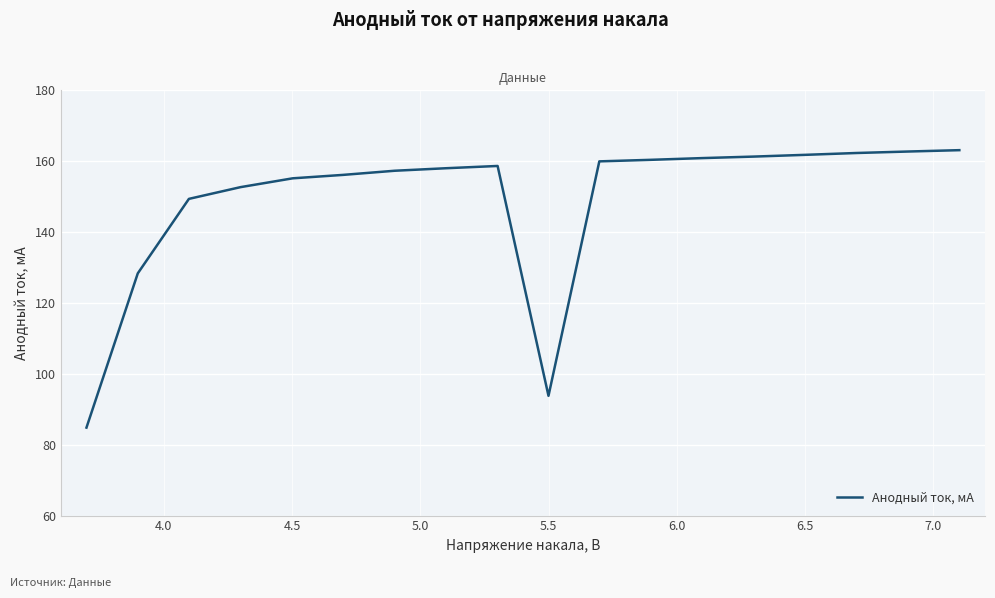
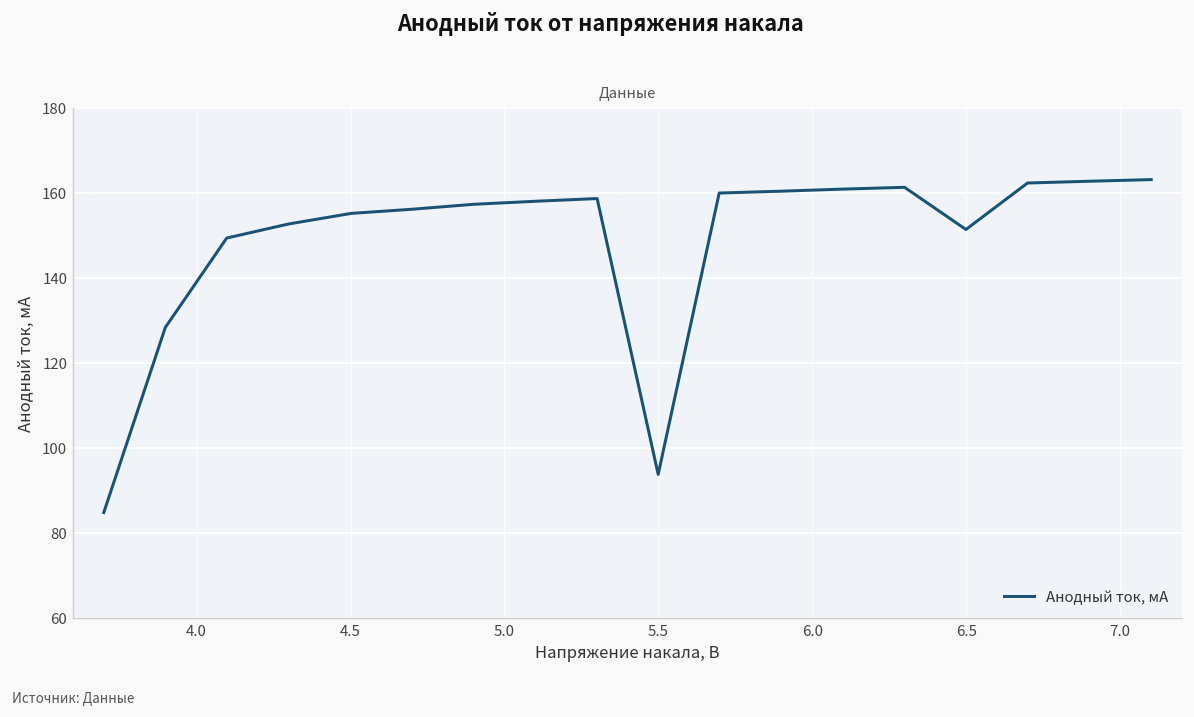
  {
    "4.5": 155,
    "5.5": 94,
-   "6.5": 162
+   "6.5": 151
  }
